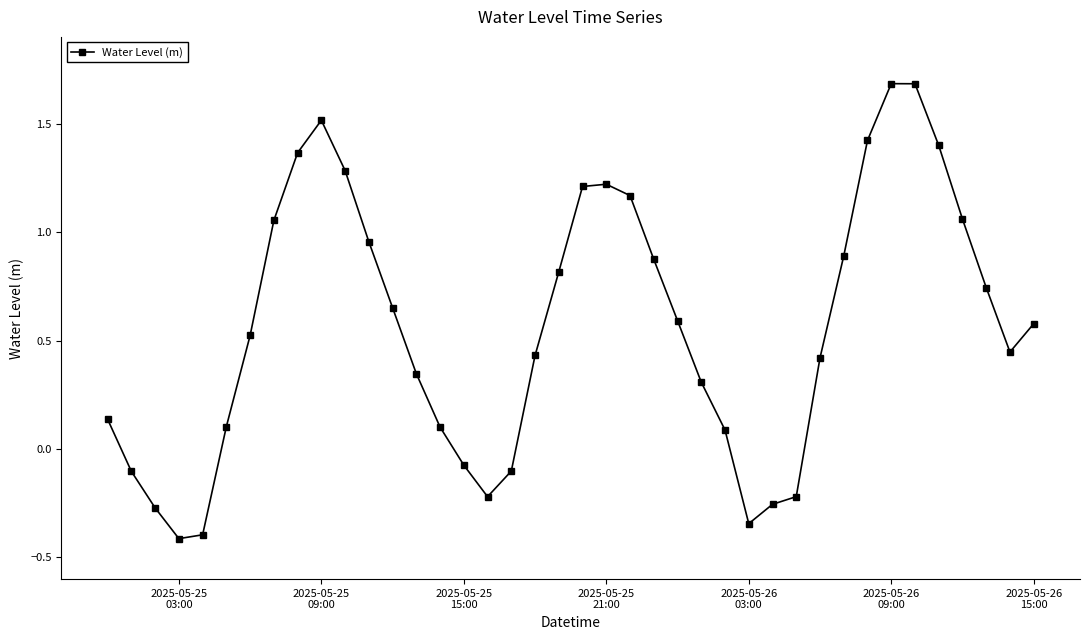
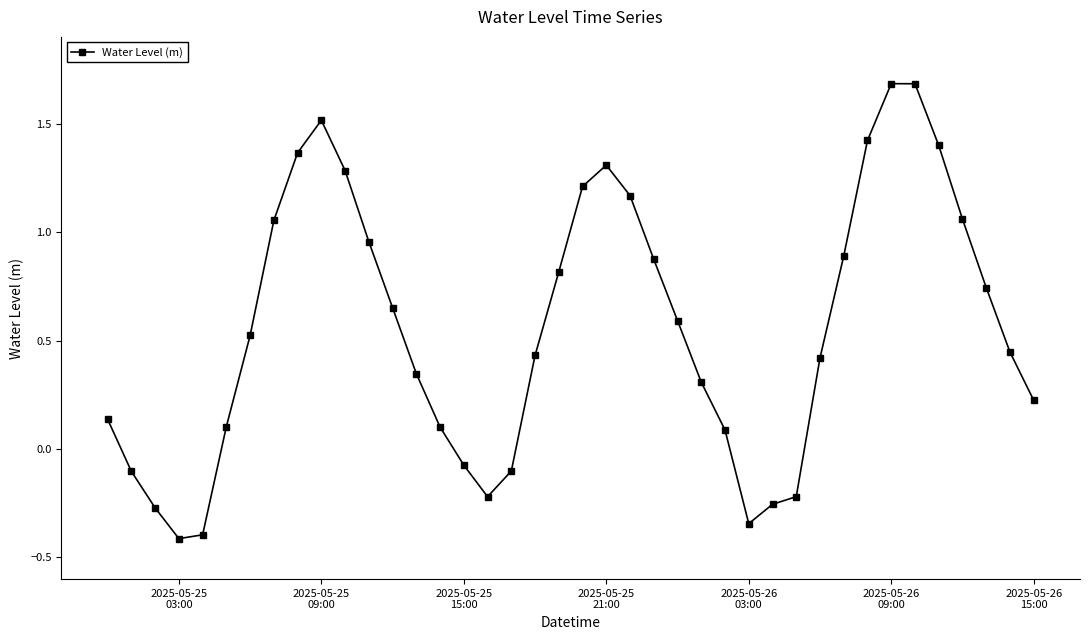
  {
    "2025-05-25 03:00": -0.41,
    "2025-05-25 09:00": 1.52,
    "2025-05-25 15:00": -0.07,
-   "2025-05-25 21:00": 1.22,
+   "2025-05-25 21:00": 1.31,
    "2025-05-26 03:00": -0.34,
    "2025-05-26 09:00": 1.68,
-   "2025-05-26 15:00": 0.58
+   "2025-05-26 15:00": 0.22
  }
